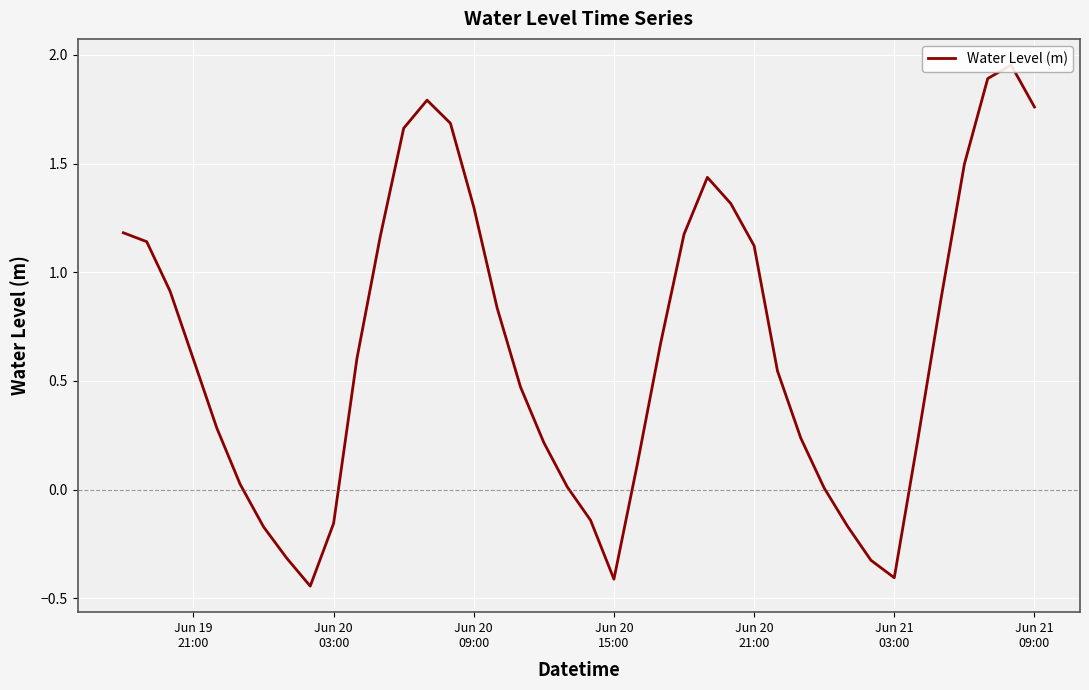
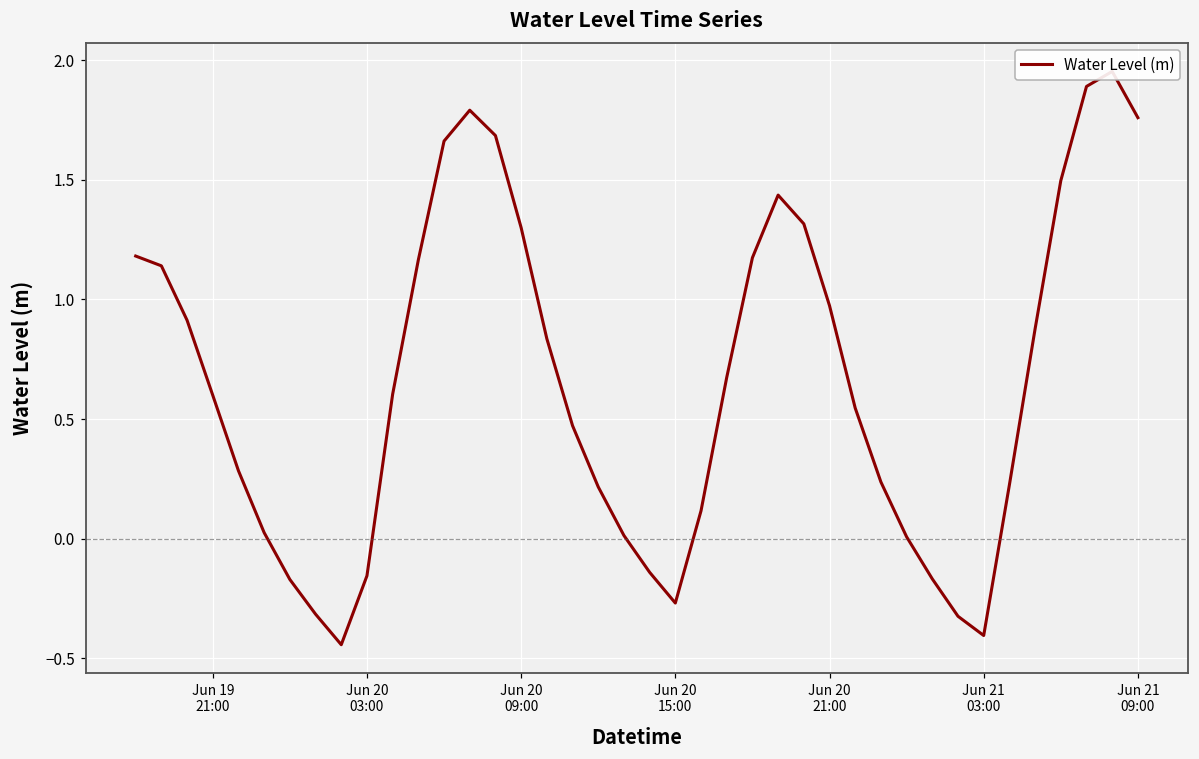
  {
    "Jun 19 21:00": 0.60,
    "Jun 20 03:00": -0.16,
    "Jun 20 09:00": 1.30,
-   "Jun 20 15:00": -0.41,
-   "Jun 20 21:00": 1.12,
+   "Jun 20 15:00": -0.27,
+   "Jun 20 21:00": 0.97,
    "Jun 21 03:00": -0.41,
    "Jun 21 09:00": 1.76
  }
